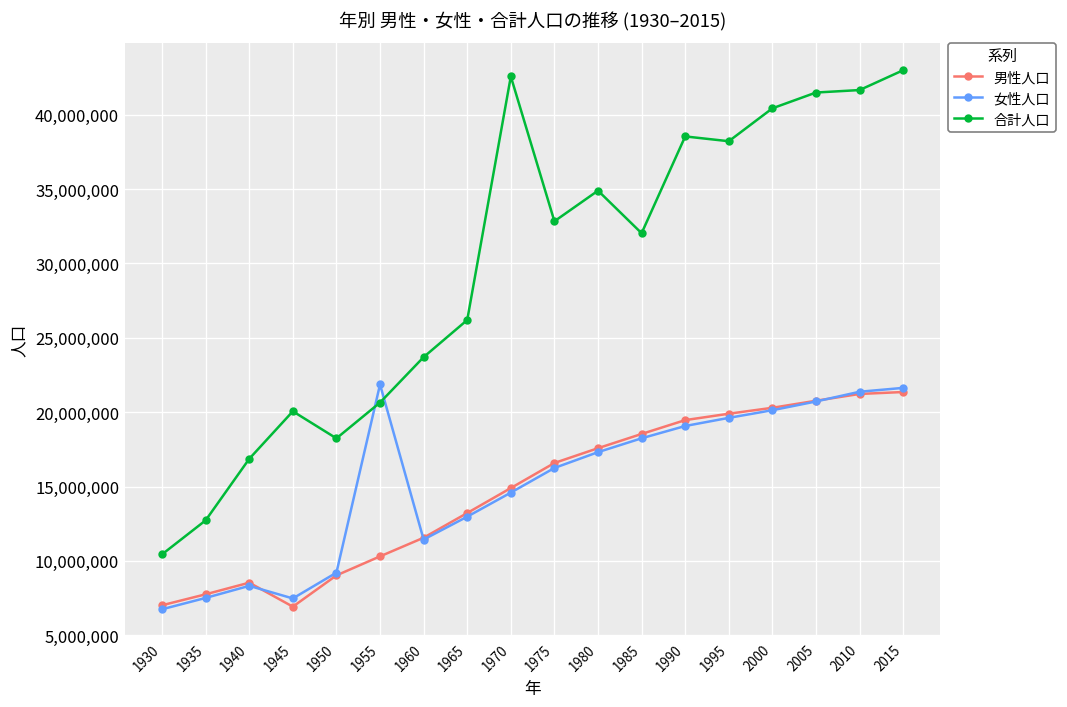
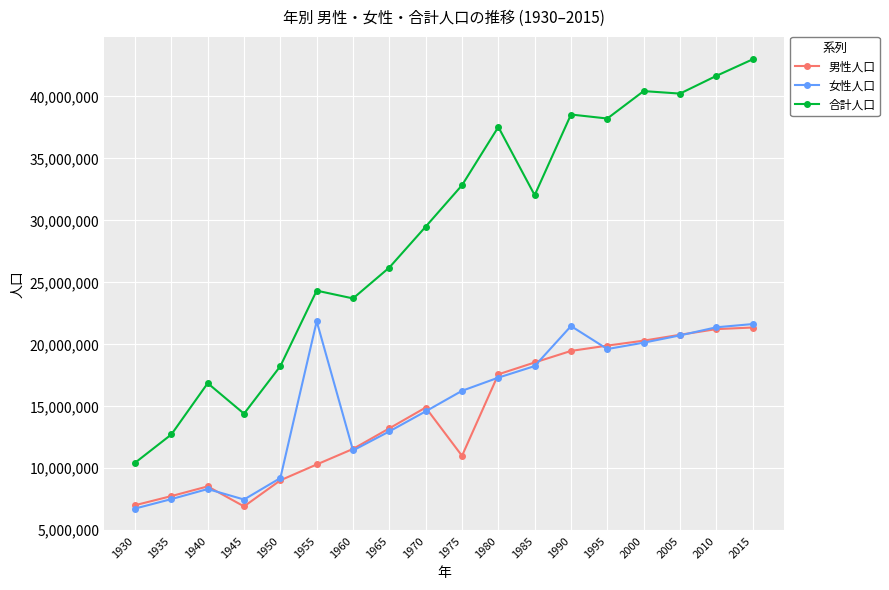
  {
    "男性人口": {
      "1930": "7,000,000",
      "1935": "7,800,000",
      "1940": "8,500,000",
      "1945": "6,900,000",
      "1955": "10,300,000",
      "1965": "13,200,000",
      "1970": "14,900,000",
-     "1975": "16,600,000",
+     "1975": "11,000,000",
      "1980": "17,600,000",
      "1985": "18,500,000",
      "1990": "19,500,000",
      "1995": "19,900,000",
      "2015": "21,400,000"
    },
    "女性人口": {
      "1930": "6,800,000",
      "1935": "7,500,000",
      "1940": "8,300,000",
      "1945": "7,500,000",
      "1955": "21,900,000",
      "1965": "13,000,000",
      "1970": "14,600,000",
      "1975": "16,300,000",
      "1980": "17,300,000",
      "1985": "18,200,000",
-     "1990": "19,100,000",
+     "1990": "21,500,000",
      "1995": "19,600,000",
      "2015": "21,600,000"
    },
    "合計人口": {
      "1930": "10,400,000",
      "1935": "12,700,000",
      "1940": "16,900,000",
-     "1945": "20,100,000",
+     "1945": "14,400,000",
      "1950": "18,200,000",
-     "1955": "20,600,000",
+     "1955": "24,300,000",
      "1960": "23,700,000",
      "1965": "26,200,000",
-     "1970": "42,600,000",
+     "1970": "29,500,000",
      "1975": "32,800,000",
-     "1980": "34,900,000",
+     "1980": "37,500,000",
      "1985": "32,000,000",
      "1990": "38,500,000",
      "1995": "38,200,000",
      "2000": "40,400,000",
-     "2005": "41,500,000",
+     "2005": "40,200,000",
      "2010": "41,700,000",
      "2015": "43,000,000"
    }
  }
